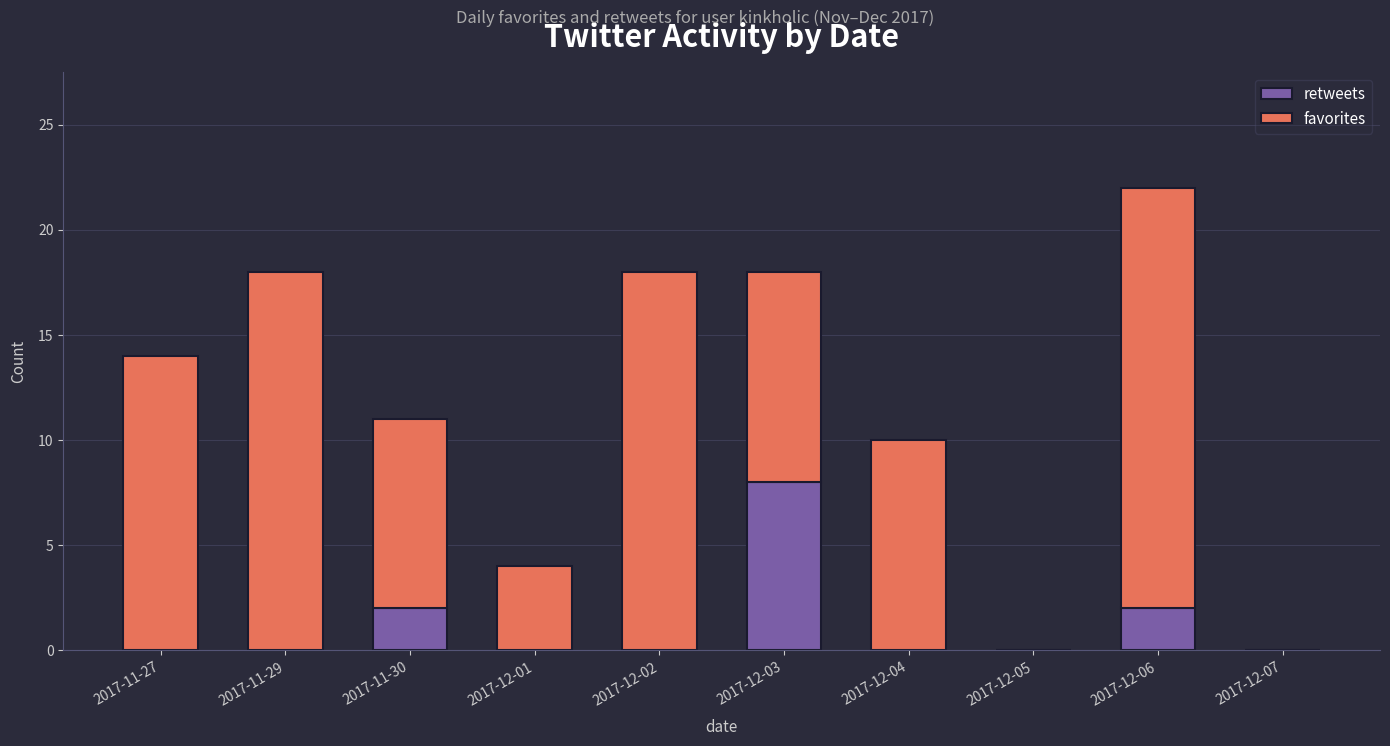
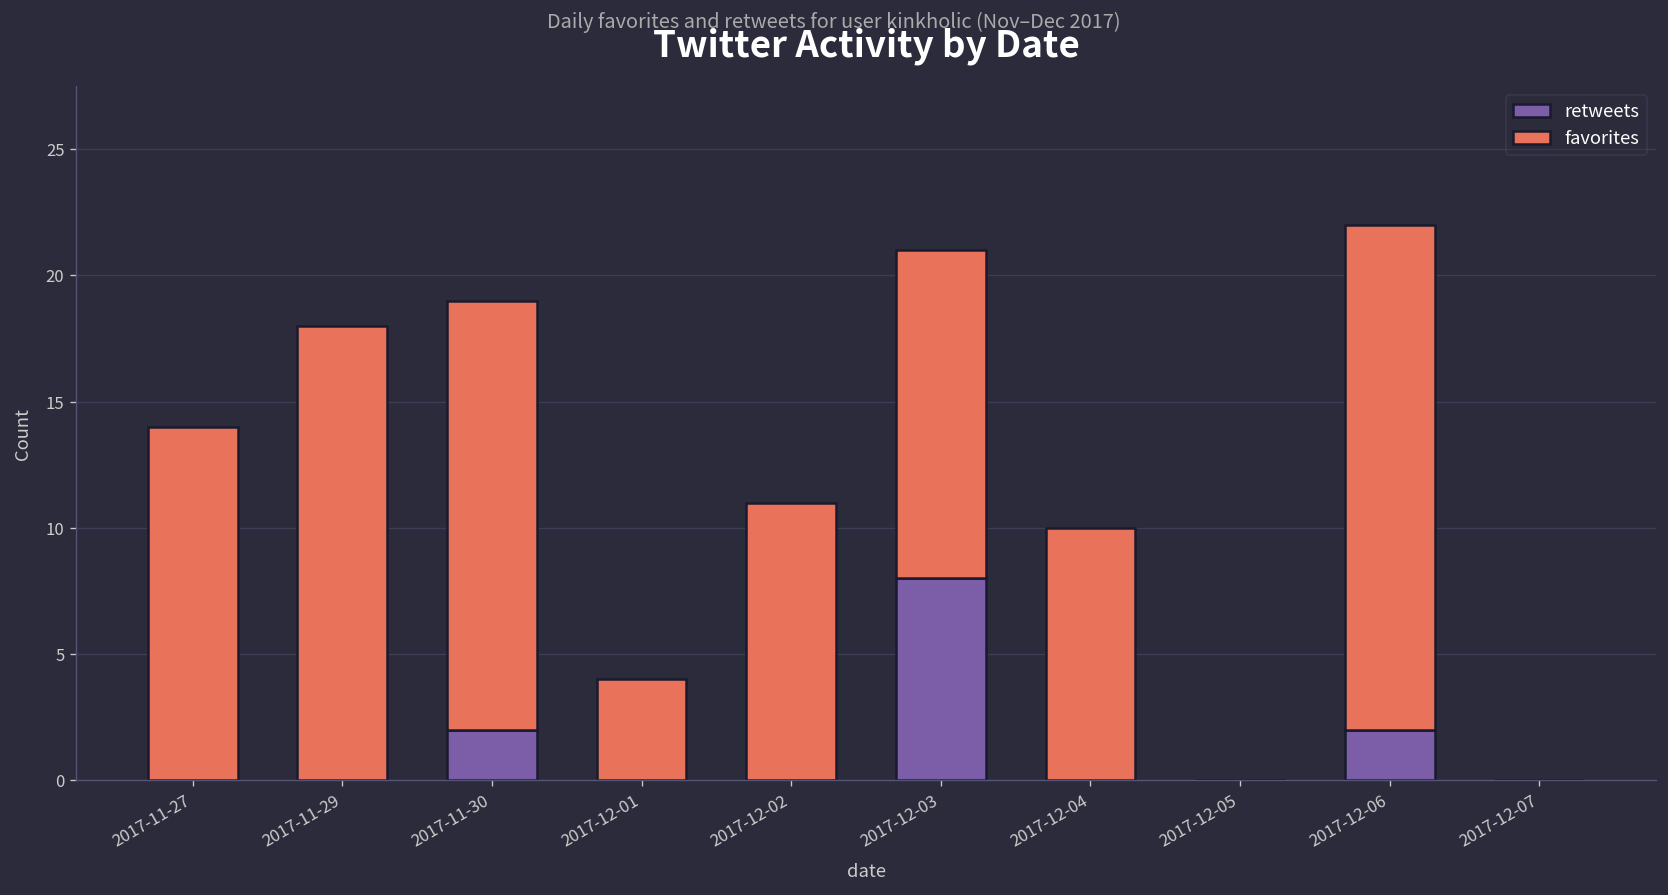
  {
    "retweets": {
      "2017-11-27": 0,
      "2017-11-29": 0,
      "2017-11-30": 2,
      "2017-12-01": 0,
      "2017-12-02": 0,
      "2017-12-03": 8,
      "2017-12-04": 0,
      "2017-12-05": 0,
      "2017-12-06": 2,
      "2017-12-07": 0
    },
    "favorites": {
      "2017-11-27": 14,
      "2017-11-29": 18,
-     "2017-11-30": 9,
+     "2017-11-30": 17,
      "2017-12-01": 4,
-     "2017-12-02": 18,
-     "2017-12-03": 10,
+     "2017-12-02": 11,
+     "2017-12-03": 13,
      "2017-12-04": 10,
      "2017-12-05": 0,
      "2017-12-06": 20,
      "2017-12-07": 0
    }
  }
